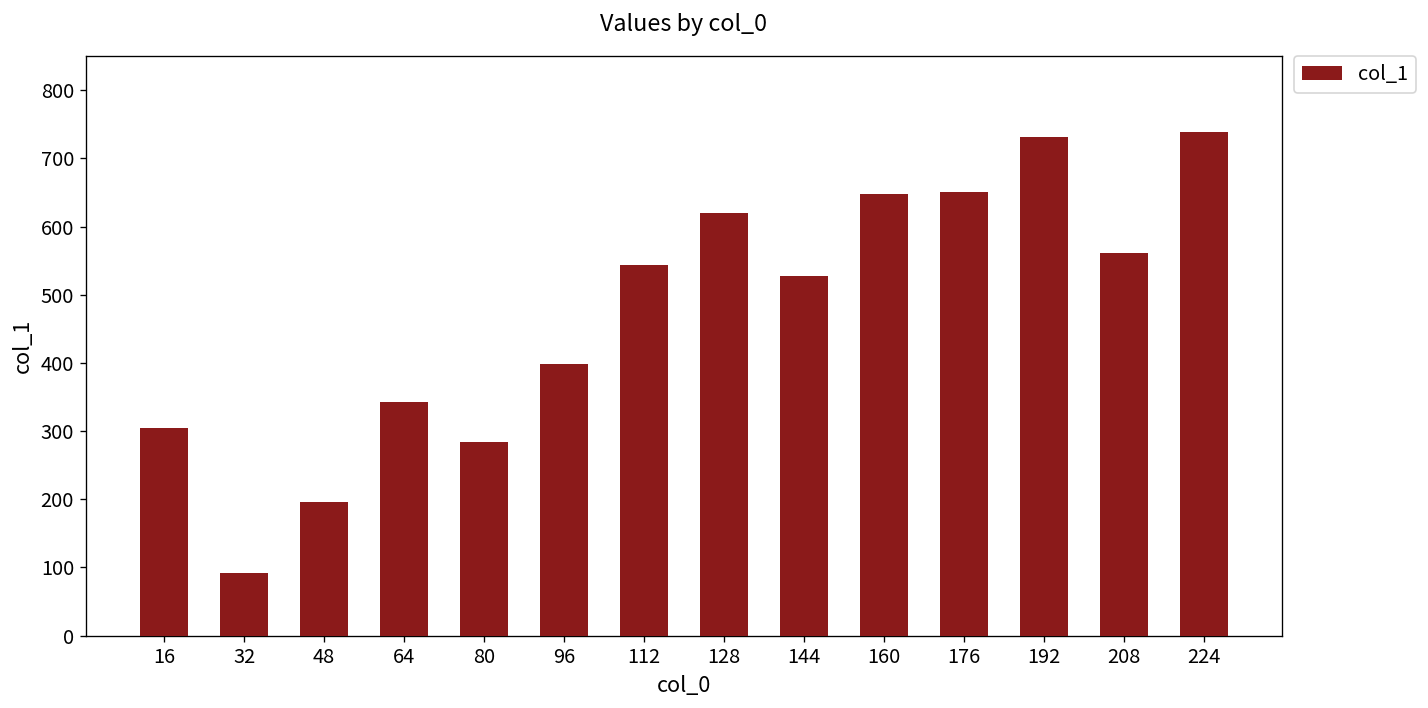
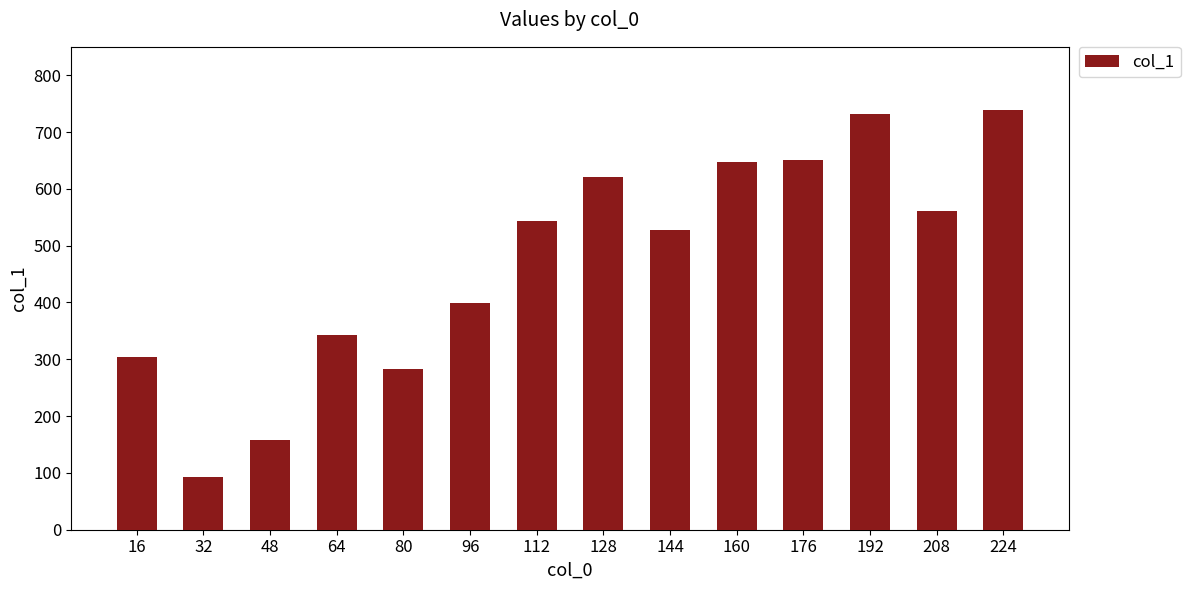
  {
    "16": 300,
    "32": 90,
-   "48": 200,
+   "48": 160,
    "64": 340,
    "80": 280,
    "96": 400,
    "112": 540,
    "128": 620,
    "144": 530,
    "160": 650,
    "176": 650,
    "192": 730,
    "208": 560,
    "224": 740
  }
